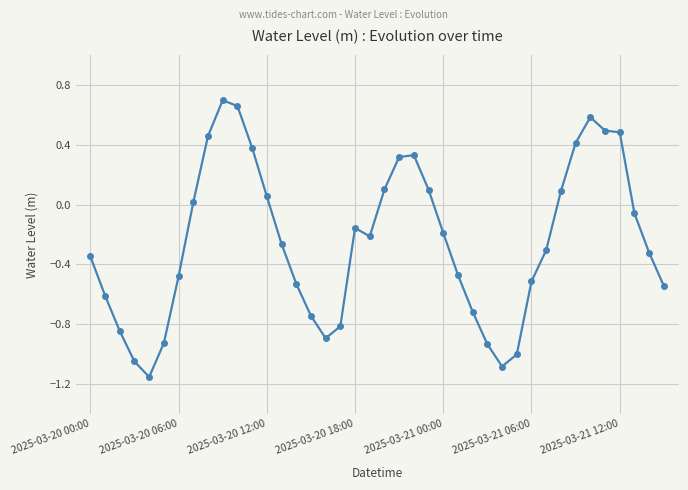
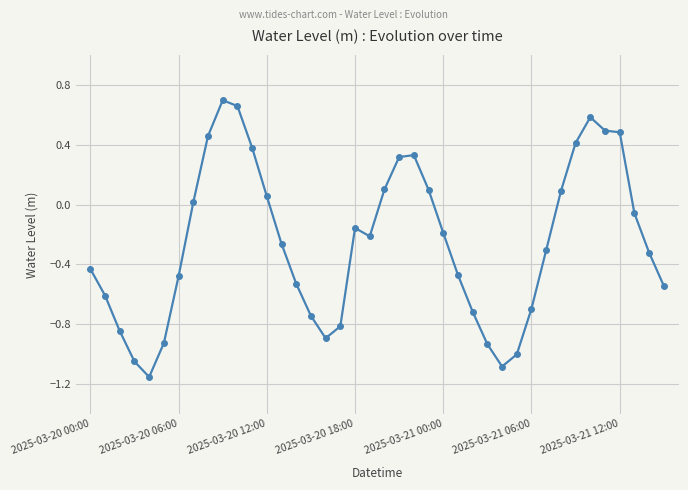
  {
-   "2025-03-20 00:00": -0.35,
+   "2025-03-20 00:00": -0.43,
    "2025-03-20 06:00": -0.48,
    "2025-03-20 12:00": 0.06,
    "2025-03-20 18:00": -0.16,
    "2025-03-21 00:00": -0.19,
-   "2025-03-21 06:00": -0.51,
+   "2025-03-21 06:00": -0.70,
    "2025-03-21 12:00": 0.48
  }
